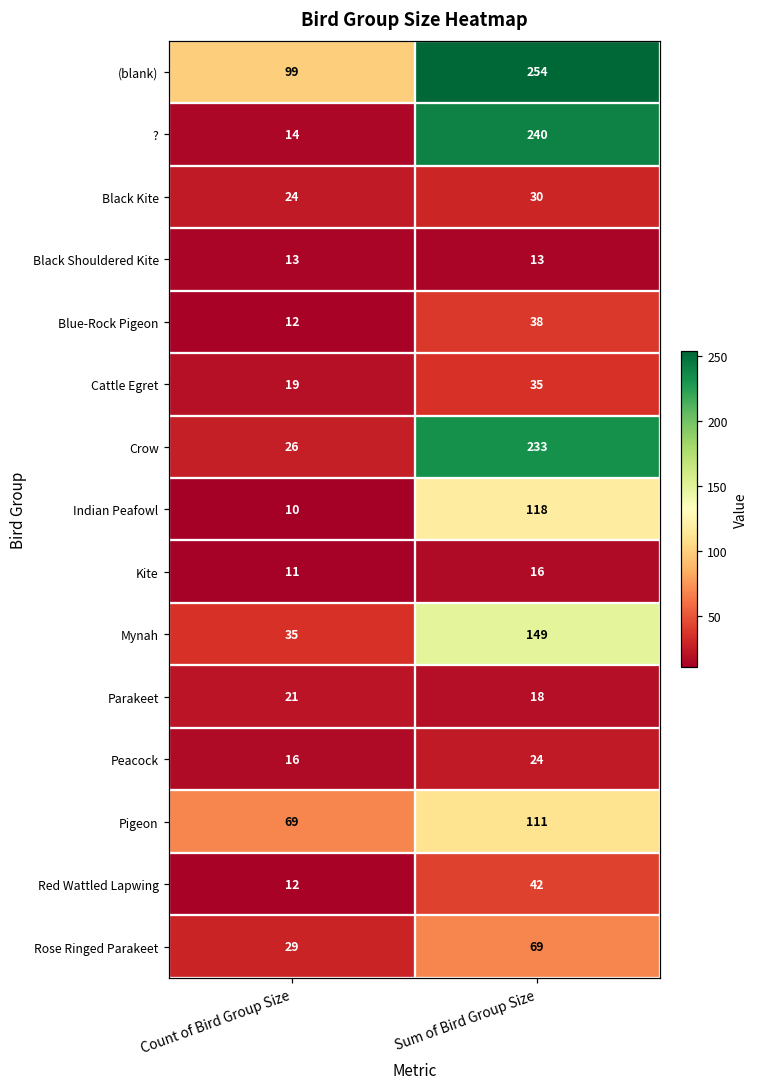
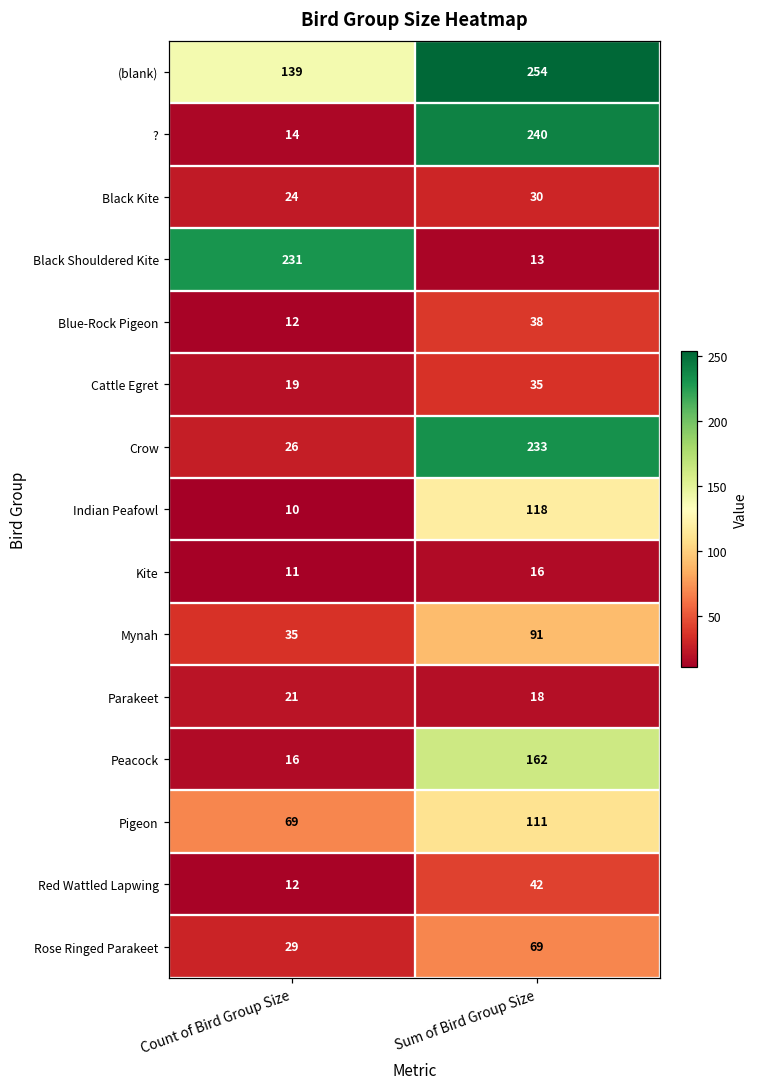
  {
    "(blank)": {
-     "Count of Bird Group Size": 99,
+     "Count of Bird Group Size": 139,
      "Sum of Bird Group Size": 254
    },
    "?": {
      "Count of Bird Group Size": 14,
      "Sum of Bird Group Size": 240
    },
    "Black Kite": {
      "Count of Bird Group Size": 24,
      "Sum of Bird Group Size": 30
    },
    "Black Shouldered Kite": {
-     "Count of Bird Group Size": 13,
+     "Count of Bird Group Size": 231,
      "Sum of Bird Group Size": 13
    },
    "Blue-Rock Pigeon": {
      "Count of Bird Group Size": 12,
      "Sum of Bird Group Size": 38
    },
    "Cattle Egret": {
      "Count of Bird Group Size": 19,
      "Sum of Bird Group Size": 35
    },
    "Crow": {
      "Count of Bird Group Size": 26,
      "Sum of Bird Group Size": 233
    },
    "Indian Peafowl": {
      "Count of Bird Group Size": 10,
      "Sum of Bird Group Size": 118
    },
    "Kite": {
      "Count of Bird Group Size": 11,
      "Sum of Bird Group Size": 16
    },
    "Mynah": {
      "Count of Bird Group Size": 35,
-     "Sum of Bird Group Size": 149
+     "Sum of Bird Group Size": 91
    },
    "Parakeet": {
      "Count of Bird Group Size": 21,
      "Sum of Bird Group Size": 18
    },
    "Peacock": {
      "Count of Bird Group Size": 16,
-     "Sum of Bird Group Size": 24
+     "Sum of Bird Group Size": 162
    },
    "Pigeon": {
      "Count of Bird Group Size": 69,
      "Sum of Bird Group Size": 111
    },
    "Red Wattled Lapwing": {
      "Count of Bird Group Size": 12,
      "Sum of Bird Group Size": 42
    },
    "Rose Ringed Parakeet": {
      "Count of Bird Group Size": 29,
      "Sum of Bird Group Size": 69
    }
  }
